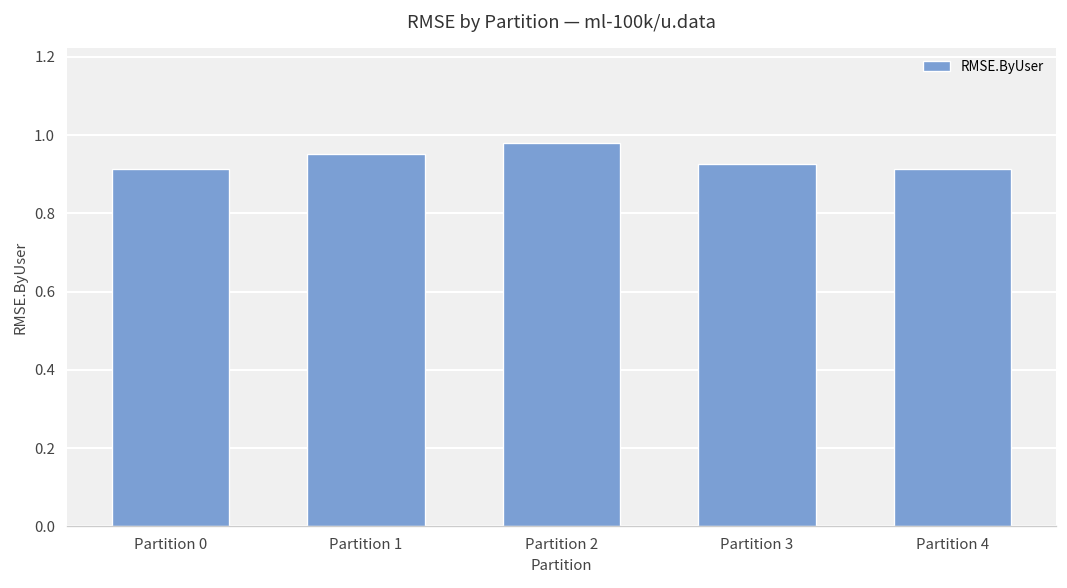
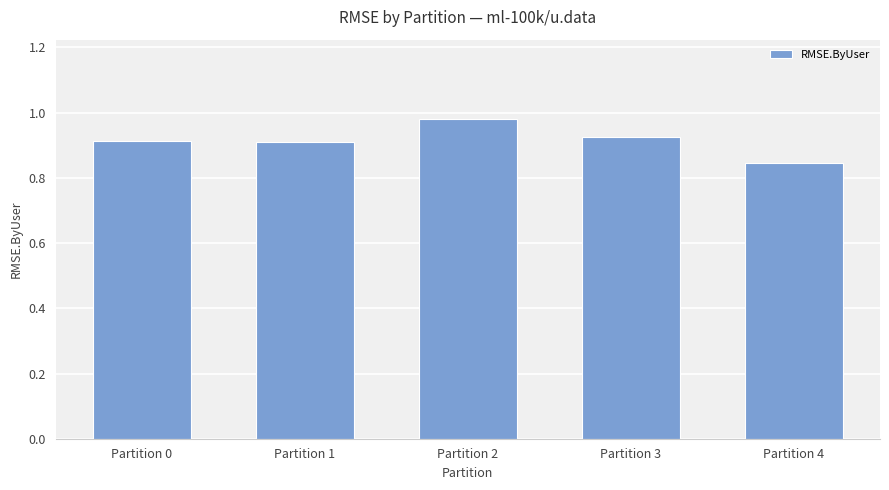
  {
    "Partition 0": 0.91,
-   "Partition 1": 0.95,
+   "Partition 1": 0.91,
    "Partition 2": 0.98,
    "Partition 3": 0.93,
-   "Partition 4": 0.91
+   "Partition 4": 0.85
  }
